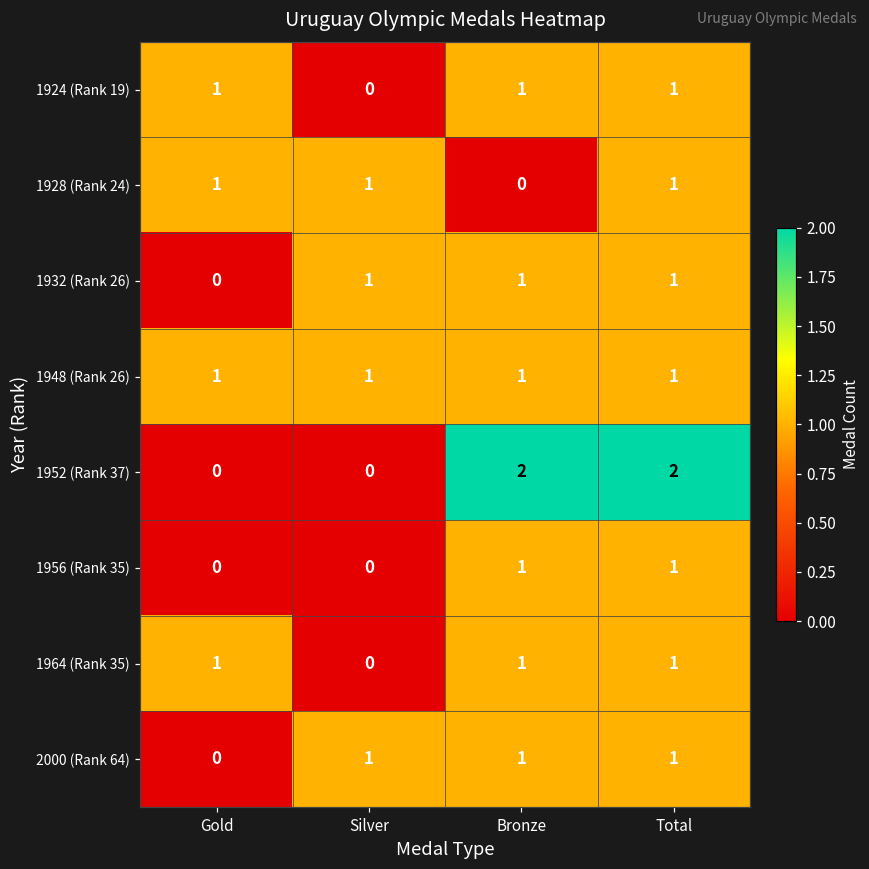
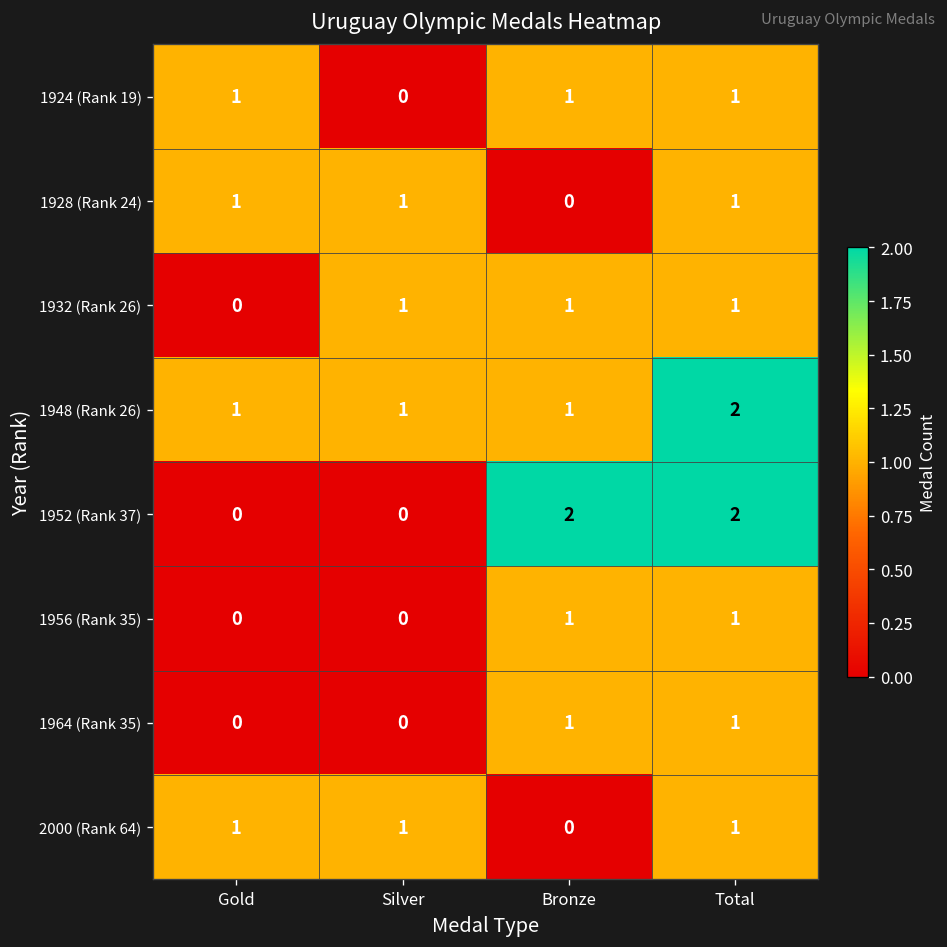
  {
    "1924 (Rank 19)": {
      "Gold": 1,
      "Silver": 0,
      "Bronze": 1,
      "Total": 1
    },
    "1928 (Rank 24)": {
      "Gold": 1,
      "Silver": 1,
      "Bronze": 0,
      "Total": 1
    },
    "1932 (Rank 26)": {
      "Gold": 0,
      "Silver": 1,
      "Bronze": 1,
      "Total": 1
    },
    "1948 (Rank 26)": {
      "Gold": 1,
      "Silver": 1,
      "Bronze": 1,
-     "Total": 1
+     "Total": 2
    },
    "1952 (Rank 37)": {
      "Gold": 0,
      "Silver": 0,
      "Bronze": 2,
      "Total": 2
    },
    "1956 (Rank 35)": {
      "Gold": 0,
      "Silver": 0,
      "Bronze": 1,
      "Total": 1
    },
    "1964 (Rank 35)": {
-     "Gold": 1,
+     "Gold": 0,
      "Silver": 0,
      "Bronze": 1,
      "Total": 1
    },
    "2000 (Rank 64)": {
-     "Gold": 0,
+     "Gold": 1,
      "Silver": 1,
-     "Bronze": 1,
+     "Bronze": 0,
      "Total": 1
    }
  }
